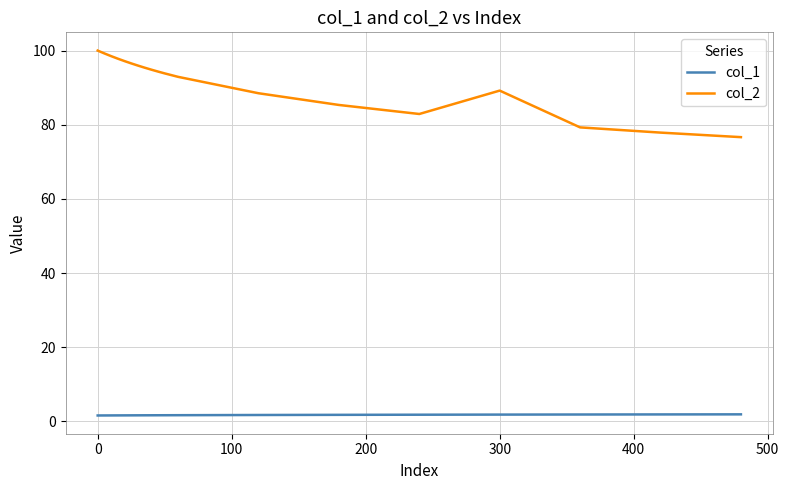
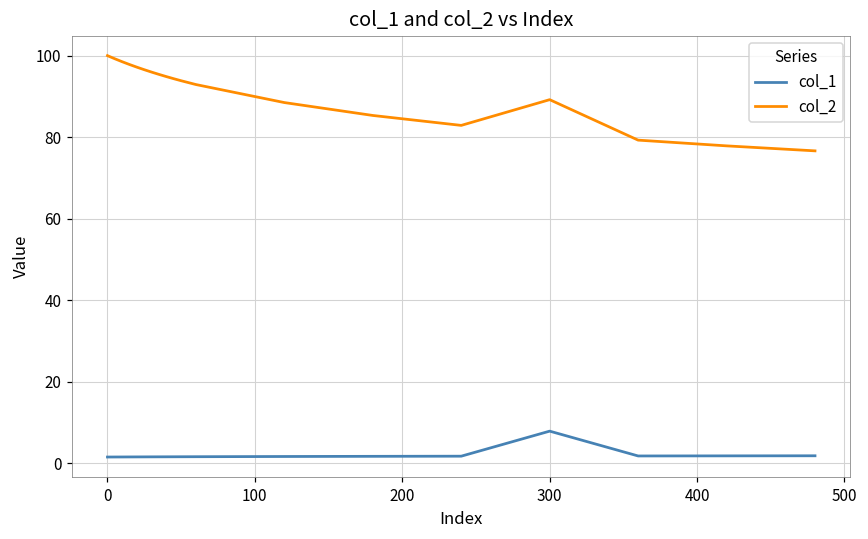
  {
    "col_1": {
      "0": 2,
-     "300": 2
+     "300": 8
    },
    "col_2": {
      "0": 100,
      "300": 89
    }
  }
